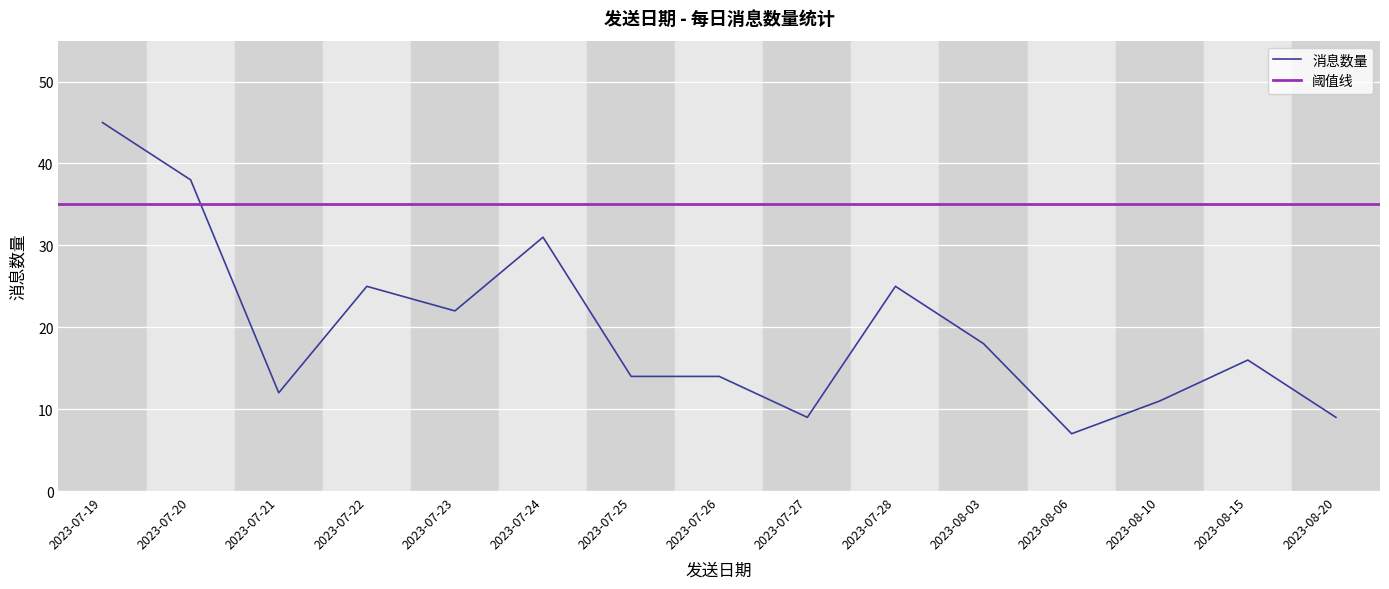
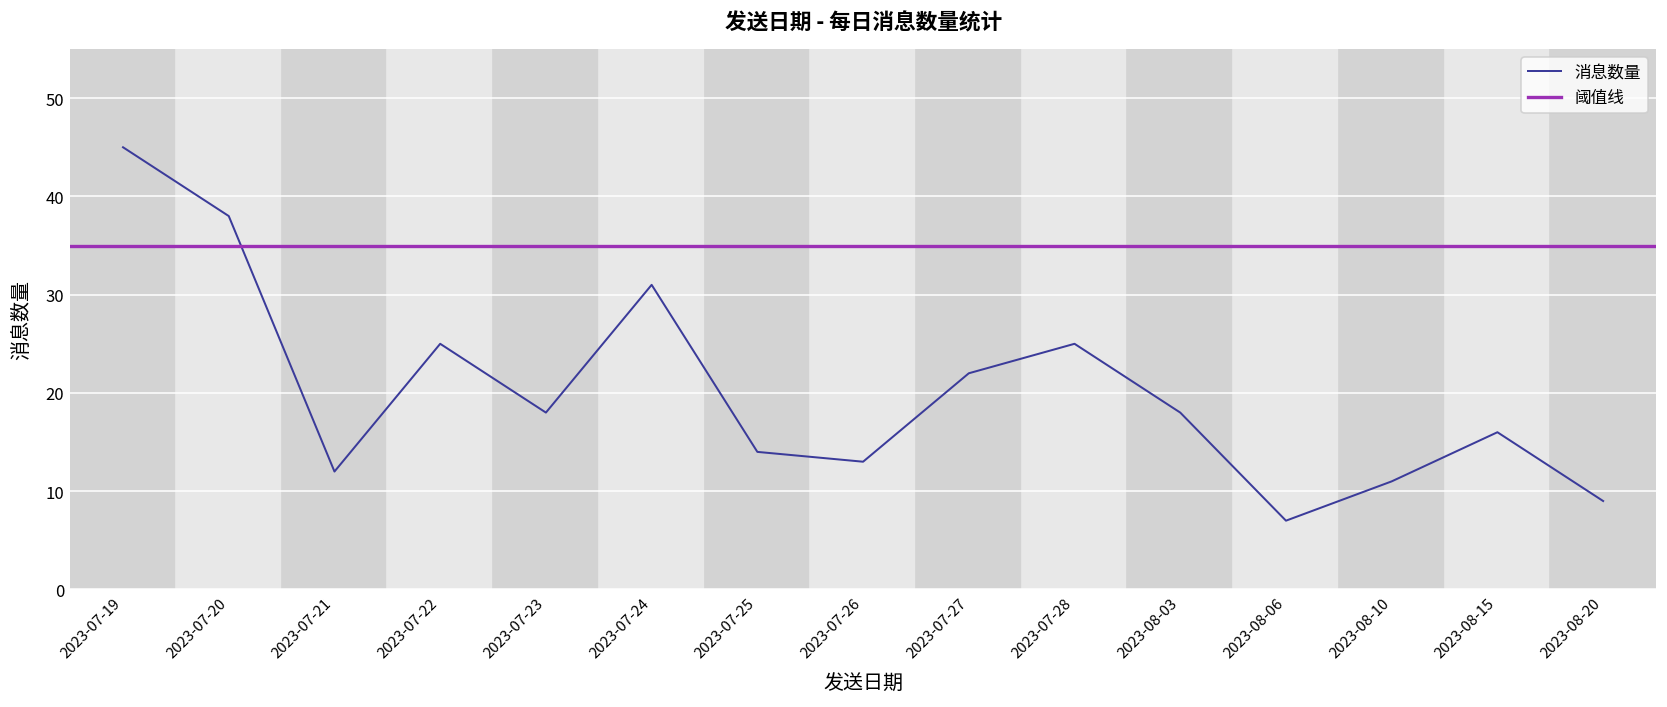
  {
    "2023-07-19": 45,
    "2023-07-20": 38,
    "2023-07-21": 12,
    "2023-07-22": 25,
-   "2023-07-23": 22,
+   "2023-07-23": 18,
    "2023-07-24": 31,
    "2023-07-25": 14,
-   "2023-07-26": 14,
-   "2023-07-27": 9,
+   "2023-07-26": 13,
+   "2023-07-27": 22,
    "2023-07-28": 25,
    "2023-08-03": 18,
    "2023-08-06": 7,
    "2023-08-10": 11,
    "2023-08-15": 16,
    "2023-08-20": 9
  }
